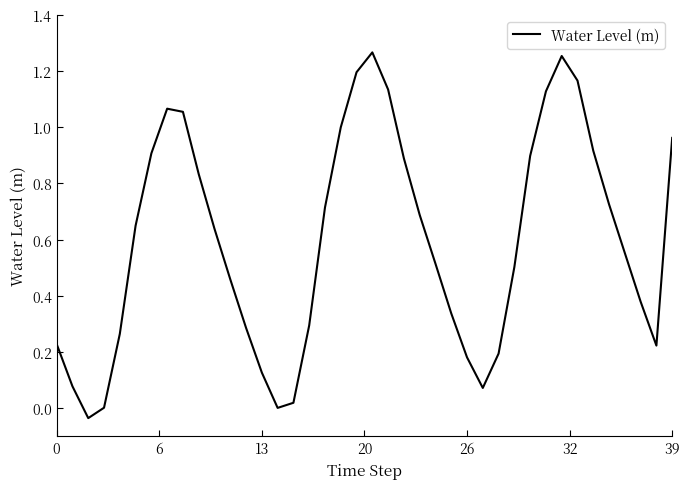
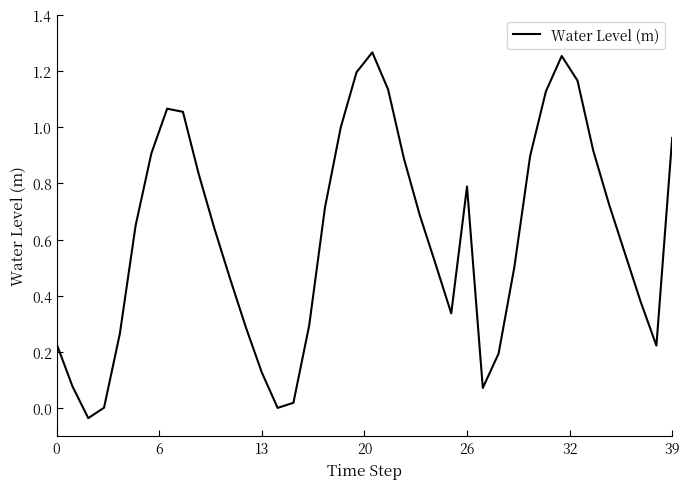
  {
    "0": 0.23,
    "13": 0.13,
-   "26": 0.18,
+   "26": 0.79,
    "39": 0.96
  }
